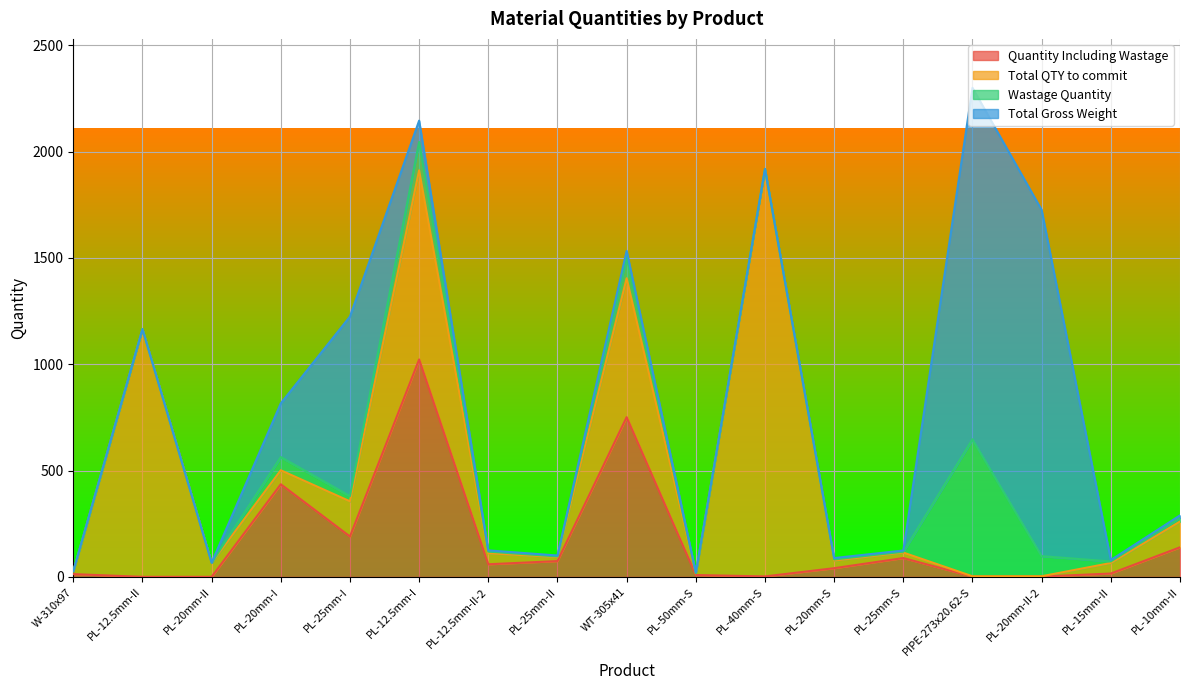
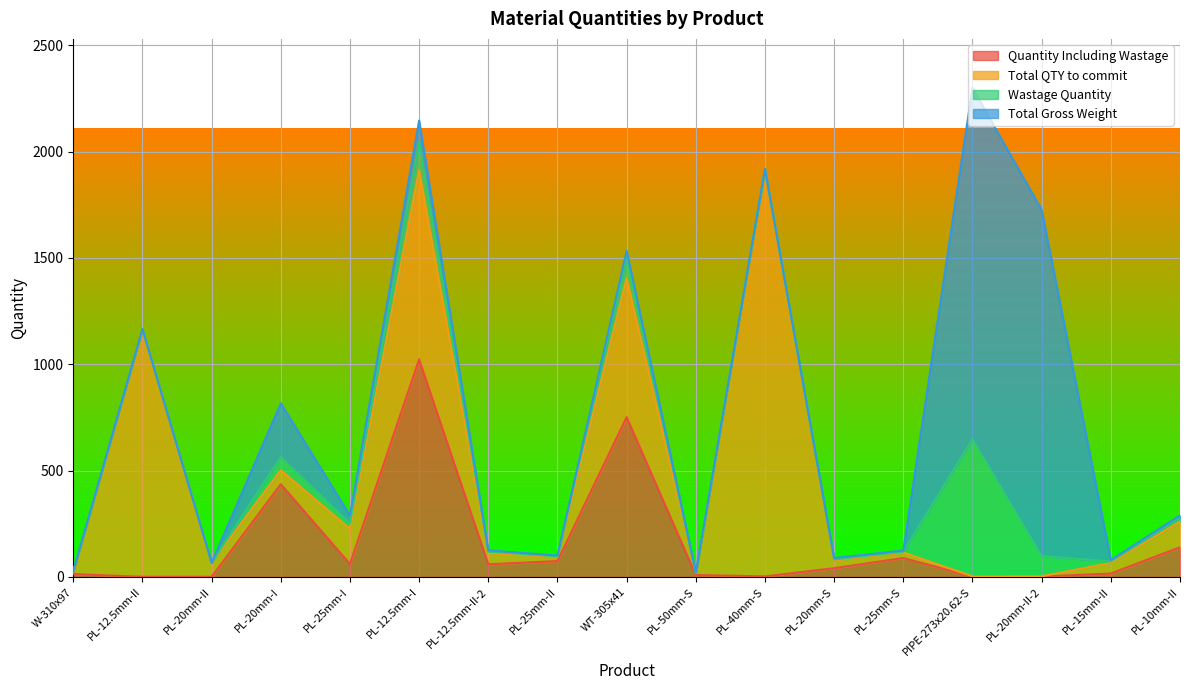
  {
    "Quantity Including Wastage": {
      "PL-12.5mm-II": 0,
      "PL-20mm-II": 0,
      "PL-20mm-I": 440,
-     "PL-25mm-I": 190,
+     "PL-25mm-I": 60,
      "PL-12.5mm-I": 1020,
      "PL-12.5mm-II-2": 60,
      "PL-25mm-II": 70,
      "WT-305x41": 750,
      "PL-40mm-S": 0,
      "PL-20mm-S": 40,
      "PL-25mm-S": 90,
      "PL-15mm-II": 20,
      "PL-10mm-II": 140
    },
    "Total QTY to commit": {
      "PL-20mm-I": 70,
      "PL-25mm-I": 170,
      "PL-12.5mm-I": 890,
      "WT-305x41": 650,
      "PL-10mm-II": 120
    },
    "Wastage Quantity": {
      "PL-20mm-I": 60,
      "PL-25mm-I": 20,
      "PL-12.5mm-I": 130,
      "WT-305x41": 100,
      "PIPE-273x20.62-S": 640,
      "PL-20mm-II-2": 90
    },
    "Total Gross Weight": {
      "PL-20mm-I": 250,
-     "PL-25mm-I": 840,
+     "PL-25mm-I": 40,
      "PL-12.5mm-I": 100,
      "WT-305x41": 30,
      "PL-20mm-II-2": 1630
    }
  }
